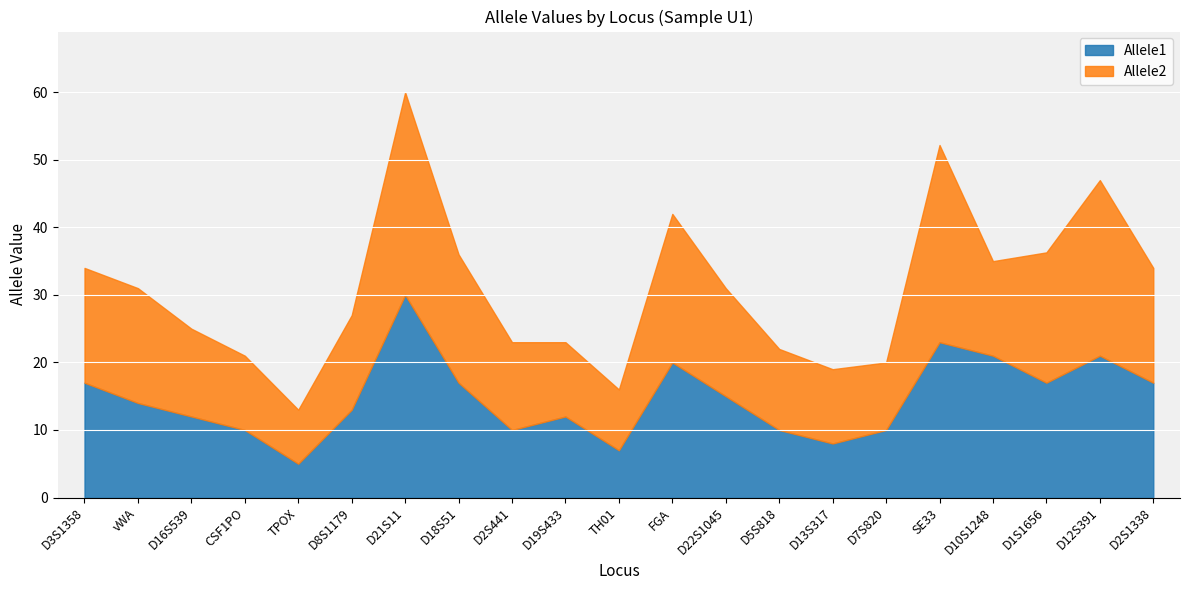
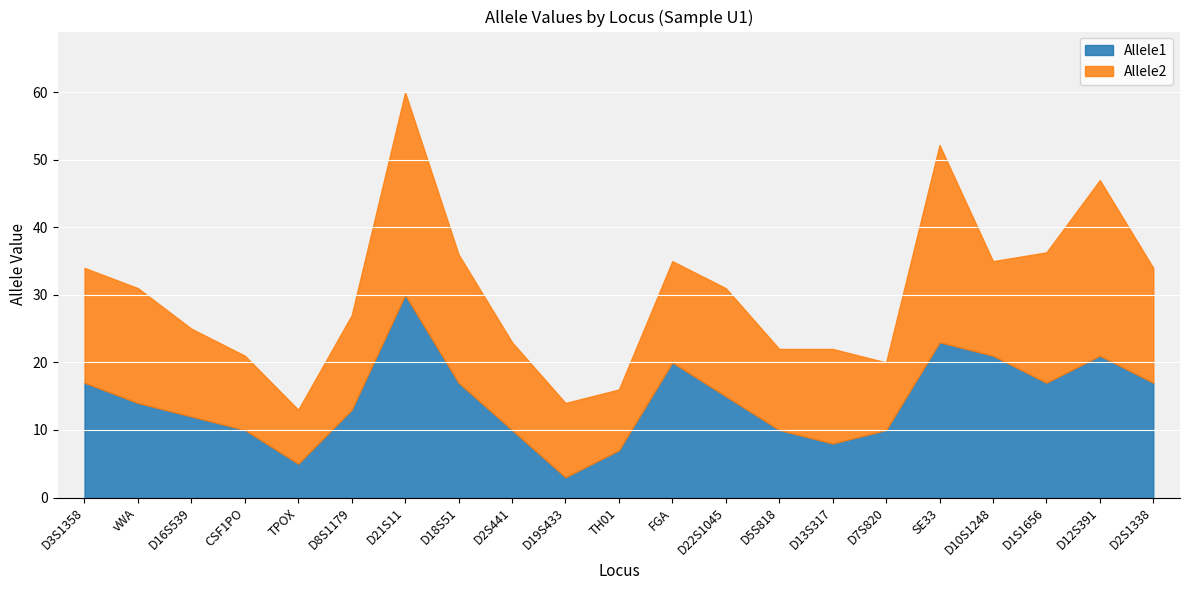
  {
    "Allele1": {
      "D3S1358": 17,
      "vWA": 14,
      "D16S539": 12,
      "CSF1PO": 10,
      "TPOX": 5,
      "D8S1179": 13,
      "D21S11": 30,
      "D18S51": 17,
      "D2S441": 10,
-     "D19S433": 12,
+     "D19S433": 3,
      "TH01": 7,
      "FGA": 20,
      "D22S1045": 15,
      "D5S818": 10,
      "D13S317": 8,
      "D7S820": 10,
      "SE33": 23,
      "D10S1248": 21,
      "D1S1656": 17,
      "D12S391": 21,
      "D2S1338": 17
    },
    "Allele2": {
      "D3S1358": 17,
      "vWA": 17,
      "D16S539": 13,
      "CSF1PO": 11,
      "TPOX": 8,
      "D8S1179": 14,
      "D21S11": 30,
      "D18S51": 19,
      "D2S441": 13,
      "D19S433": 11,
      "TH01": 9,
-     "FGA": 22,
+     "FGA": 15,
      "D22S1045": 16,
      "D5S818": 12,
-     "D13S317": 11,
+     "D13S317": 14,
      "D7S820": 10,
      "SE33": 29,
      "D10S1248": 14,
      "D1S1656": 19,
      "D12S391": 26,
      "D2S1338": 17
    }
  }
